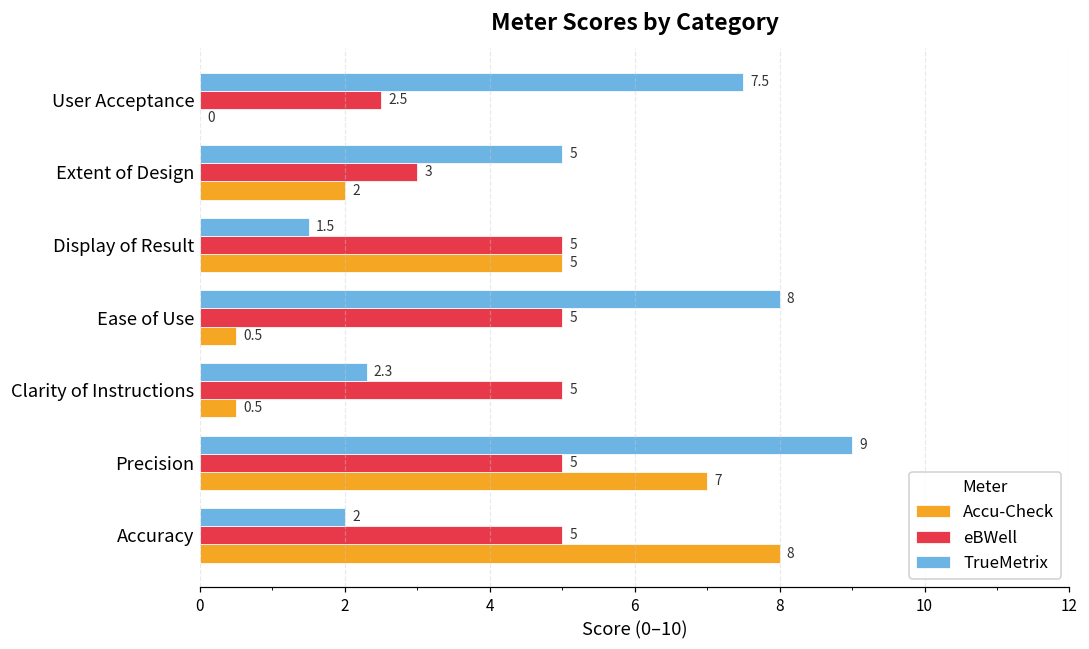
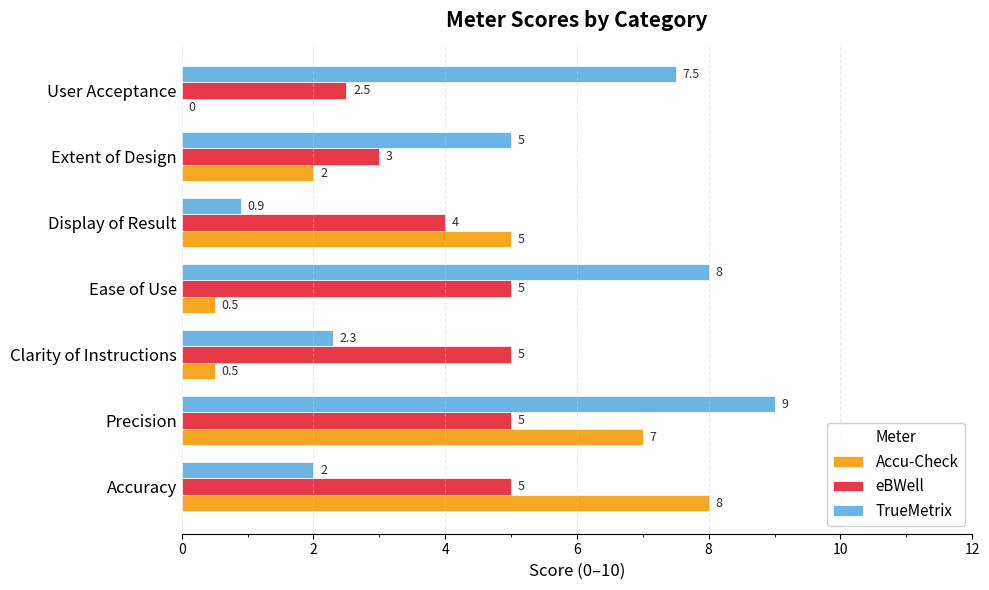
  {
    "Accu-Check": {
      "User Acceptance": 0,
      "Extent of Design": 2,
      "Display of Result": 5,
      "Ease of Use": 0.5,
      "Clarity of Instructions": 0.5,
      "Precision": 7,
      "Accuracy": 8
    },
    "eBWell": {
      "User Acceptance": 2.5,
      "Extent of Design": 3,
-     "Display of Result": 5,
+     "Display of Result": 4,
      "Ease of Use": 5,
      "Clarity of Instructions": 5,
      "Precision": 5,
      "Accuracy": 5
    },
    "TrueMetrix": {
      "User Acceptance": 7.5,
      "Extent of Design": 5,
-     "Display of Result": 1.5,
+     "Display of Result": 0.9,
      "Ease of Use": 8,
      "Clarity of Instructions": 2.3,
      "Precision": 9,
      "Accuracy": 2
    }
  }
